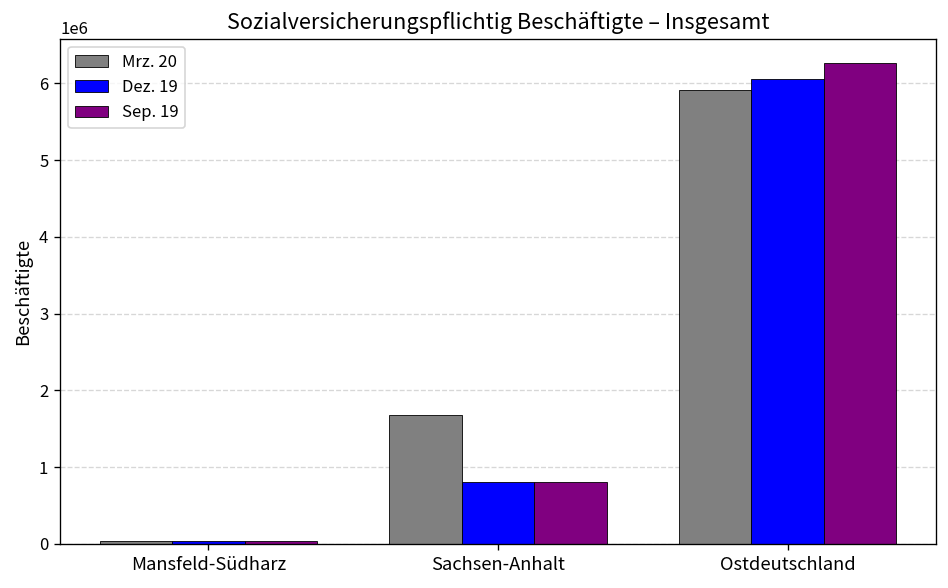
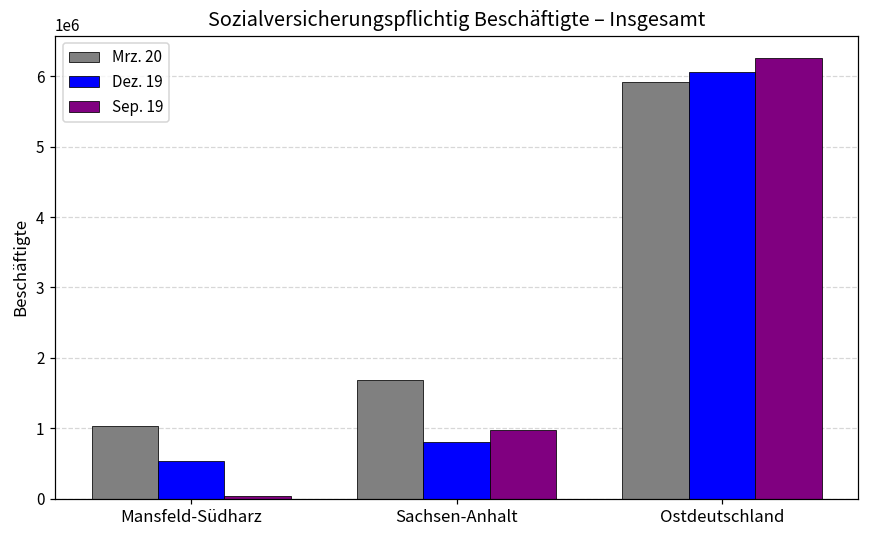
  {
    "Mrz. 20": {
-     "Mansfeld-Südharz": 0,
+     "Mansfeld-Südharz": 1000000,
      "Sachsen-Anhalt": 1700000,
      "Ostdeutschland": 5900000
    },
    "Dez. 19": {
-     "Mansfeld-Südharz": 0,
+     "Mansfeld-Südharz": 500000,
      "Sachsen-Anhalt": 800000,
      "Ostdeutschland": 6100000
    },
    "Sep. 19": {
      "Mansfeld-Südharz": 0,
-     "Sachsen-Anhalt": 800000,
+     "Sachsen-Anhalt": 1000000,
      "Ostdeutschland": 6300000
    }
  }
